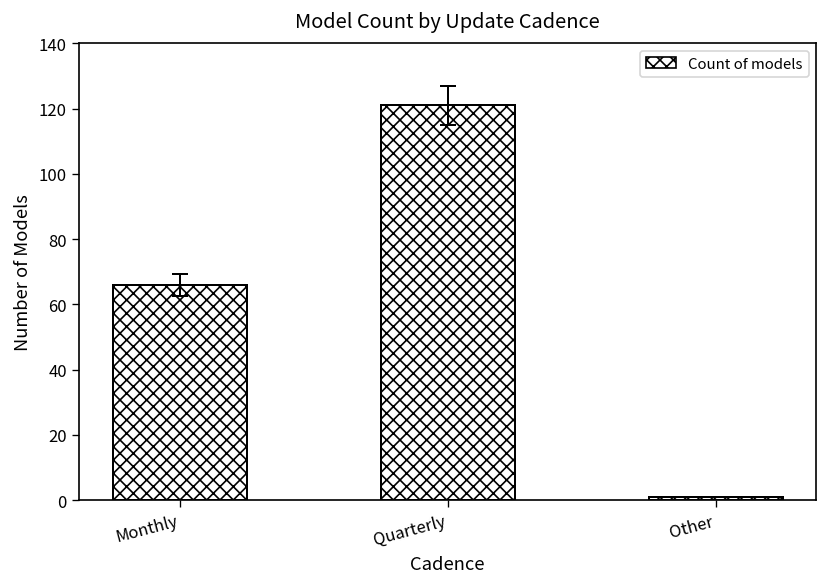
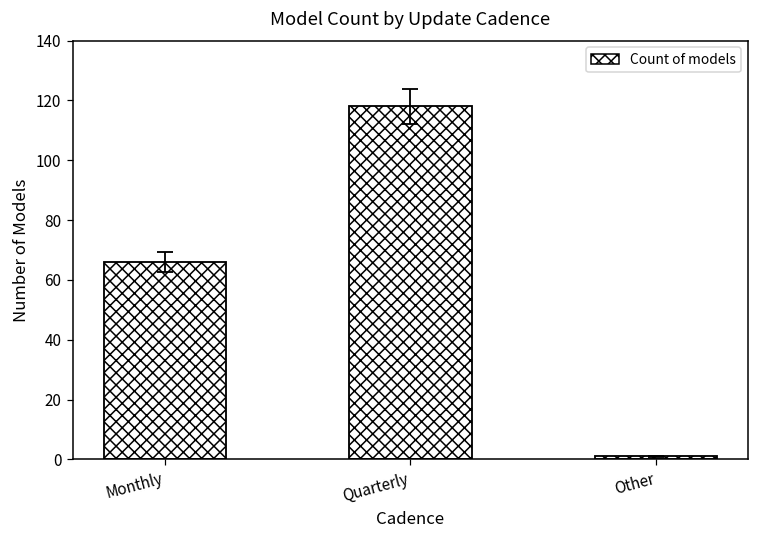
  {
    "Count of models": {
      "Monthly": 66,
-     "Quarterly": 121,
+     "Quarterly": 118,
      "Other": 1
    }
  }
